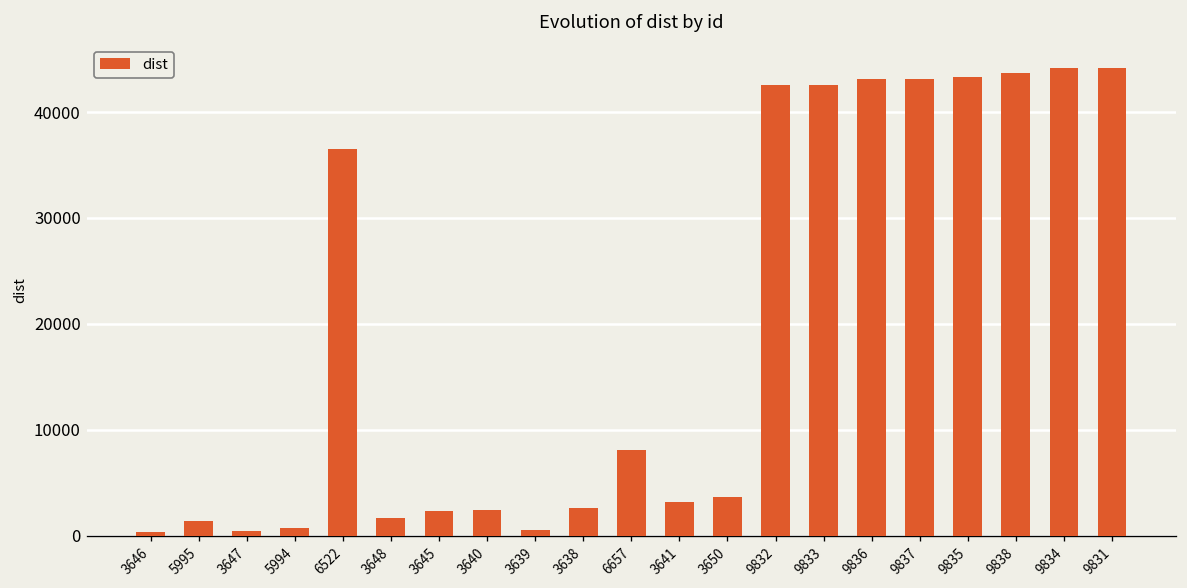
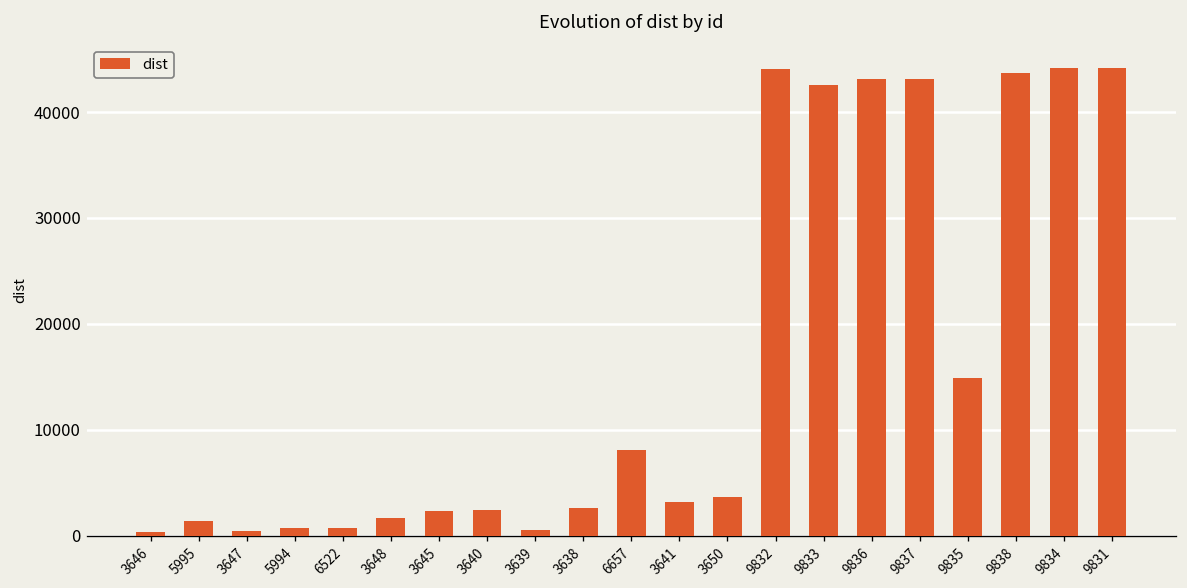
  {
    "3646": 0,
    "5995": 1000,
    "3647": 0,
    "5994": 1000,
-   "6522": 37000,
+   "6522": 1000,
    "3648": 2000,
    "3645": 2000,
    "3640": 2000,
    "3639": 1000,
    "3638": 3000,
    "6657": 8000,
    "3641": 3000,
    "3650": 4000,
-   "9832": 43000,
+   "9832": 44000,
    "9833": 43000,
    "9836": 43000,
    "9837": 43000,
-   "9835": 43000,
+   "9835": 15000,
    "9838": 44000,
    "9834": 44000,
    "9831": 44000
  }
